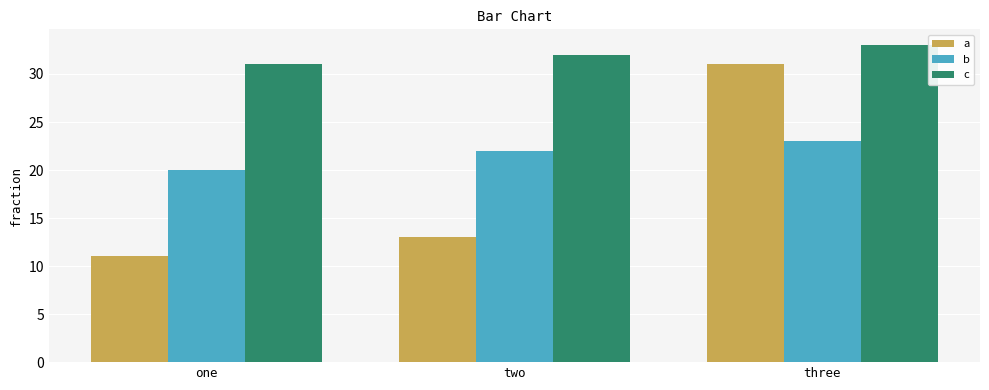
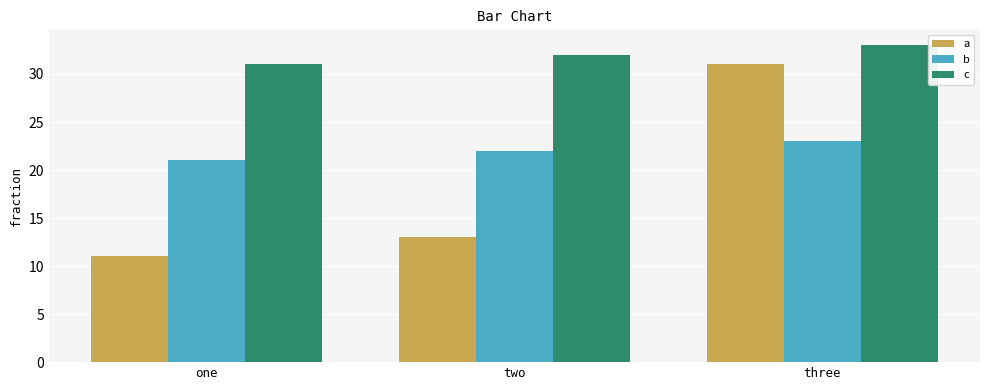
  {
    "a": {
      "one": 11,
      "two": 13,
      "three": 31
    },
    "b": {
-     "one": 20,
+     "one": 21,
      "two": 22,
      "three": 23
    },
    "c": {
      "one": 31,
      "two": 32,
      "three": 33
    }
  }
